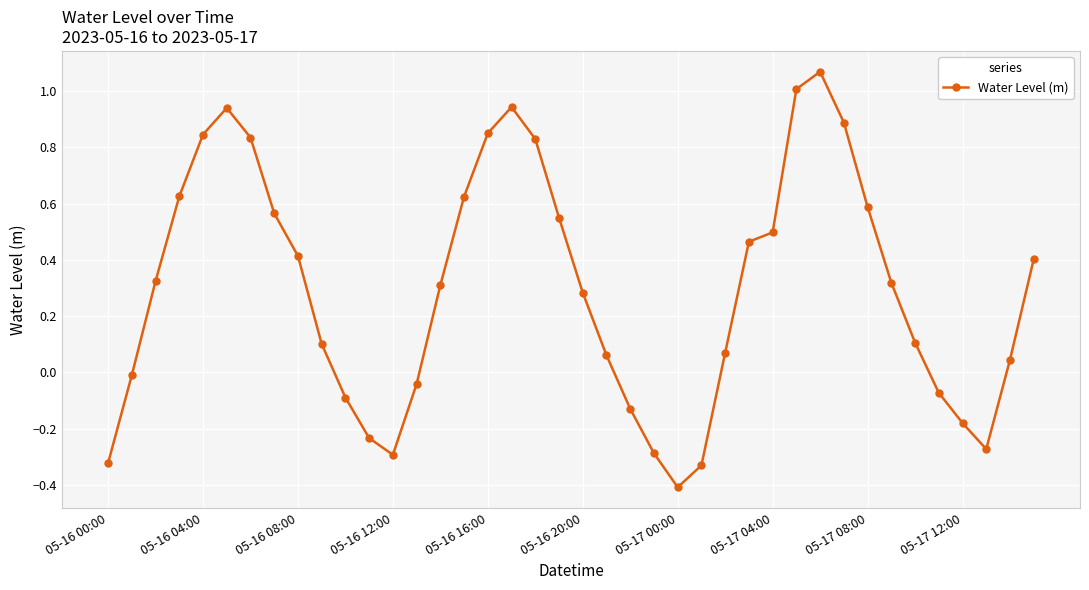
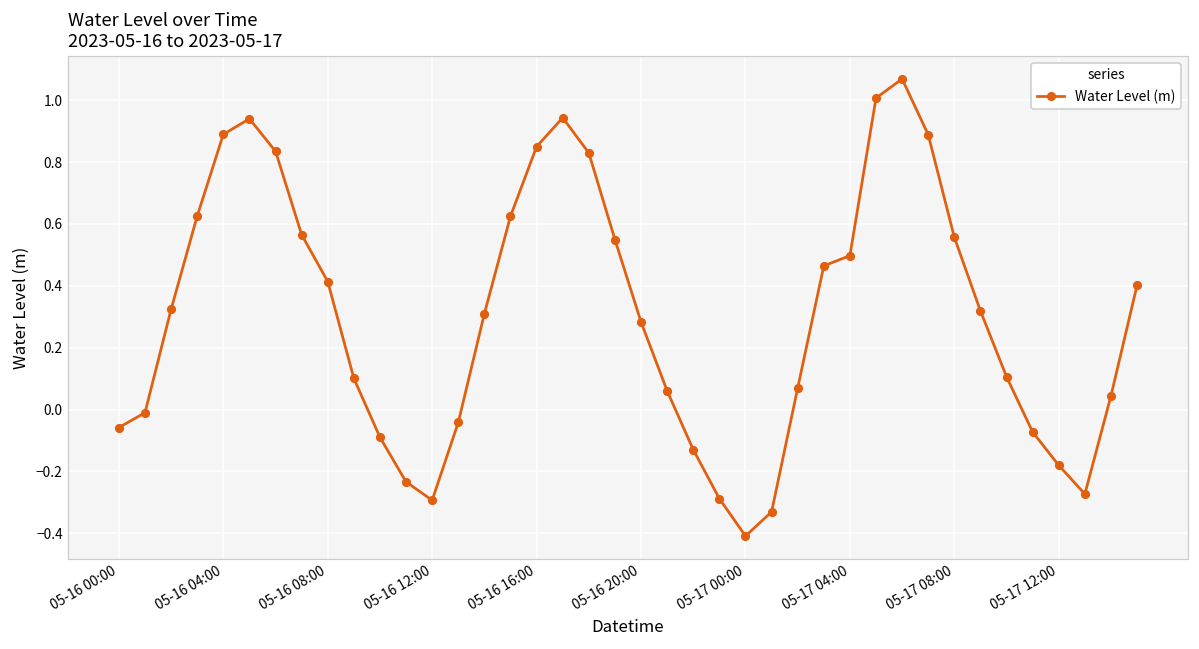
  {
-   "05-16 00:00": -0.32,
-   "05-16 04:00": 0.85,
+   "05-16 00:00": -0.06,
+   "05-16 04:00": 0.89,
    "05-16 08:00": 0.41,
    "05-16 12:00": -0.29,
    "05-16 16:00": 0.85,
    "05-16 20:00": 0.28,
    "05-17 00:00": -0.41,
    "05-17 04:00": 0.50,
-   "05-17 08:00": 0.59,
+   "05-17 08:00": 0.56,
    "05-17 12:00": -0.18
  }
